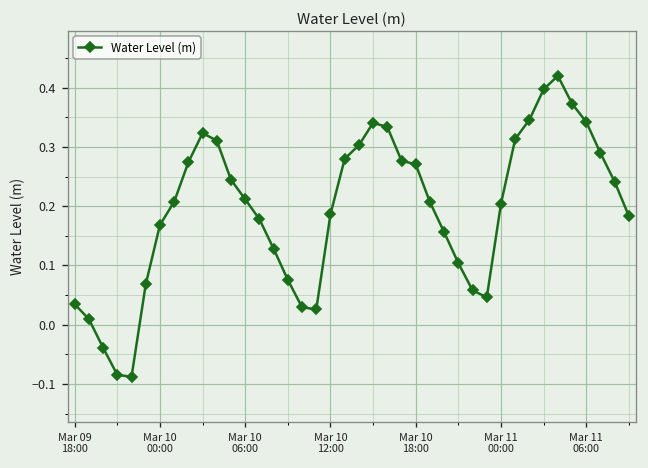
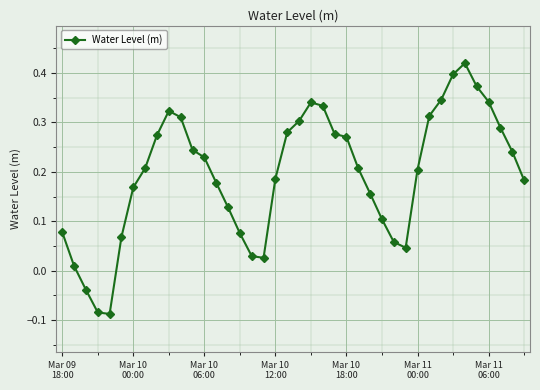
  {
-   "Mar 09 18:00": 0.03,
+   "Mar 09 18:00": 0.08,
    "Mar 10 00:00": 0.17,
-   "Mar 10 06:00": 0.21,
+   "Mar 10 06:00": 0.23,
    "Mar 10 12:00": 0.19,
    "Mar 10 18:00": 0.27,
    "Mar 11 00:00": 0.20,
    "Mar 11 06:00": 0.34
  }
